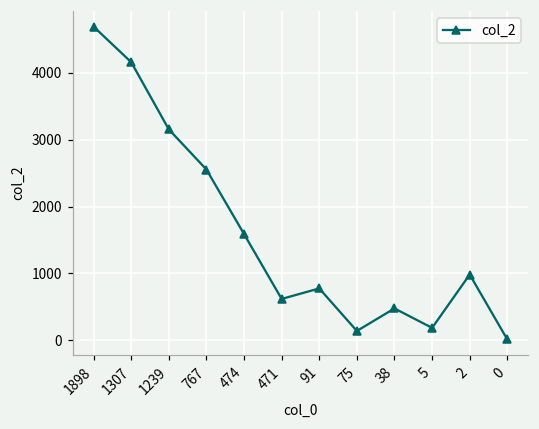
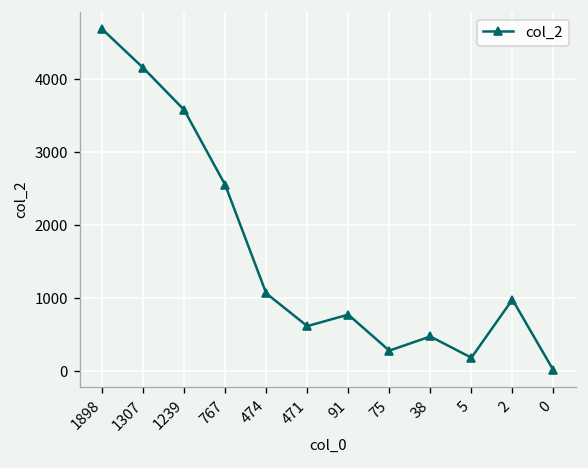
  {
    "1898": 4700,
    "1307": 4200,
-   "1239": 3200,
+   "1239": 3600,
    "767": 2600,
-   "474": 1600,
+   "474": 1100,
    "471": 600,
    "91": 800,
-   "75": 100,
+   "75": 300,
    "38": 500,
    "5": 200,
    "2": 1000,
    "0": 0
  }
